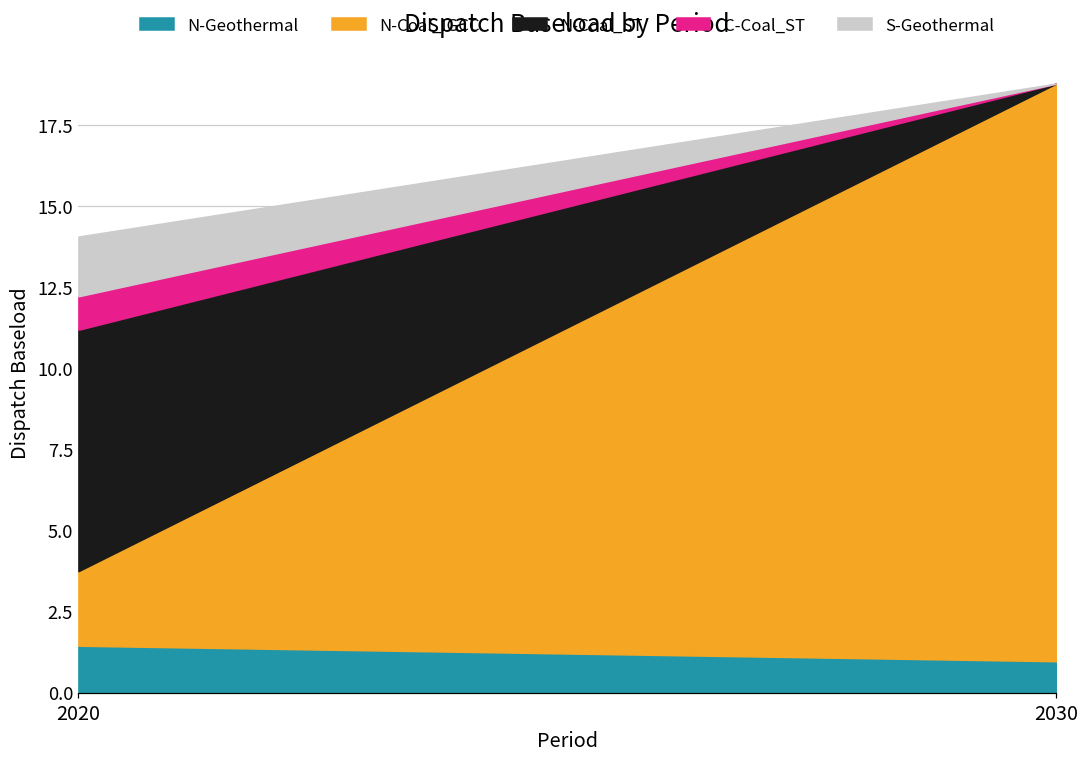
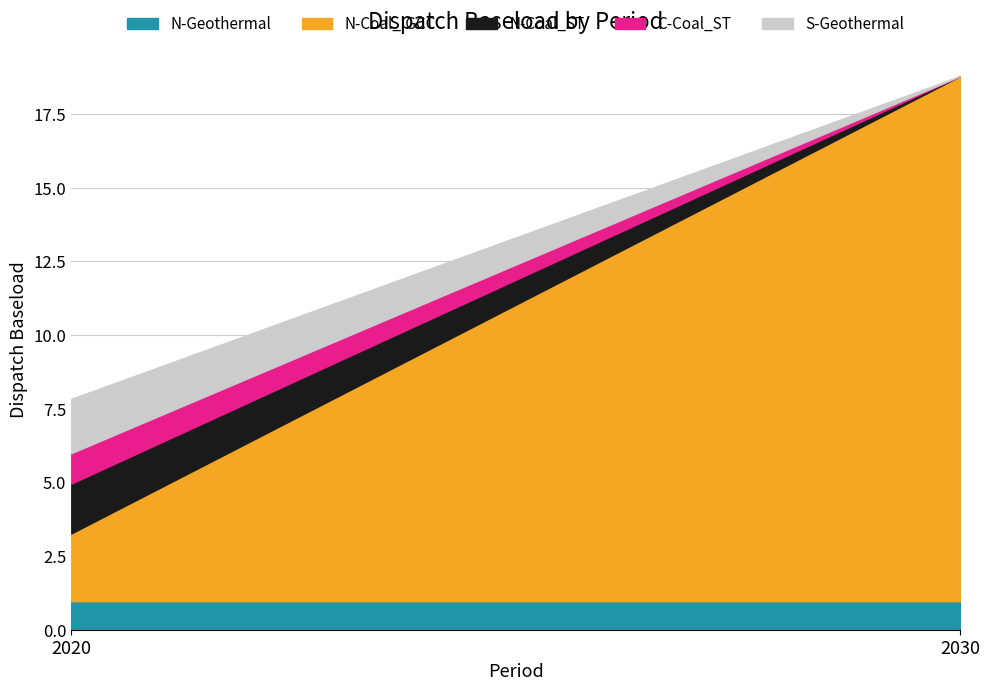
  {
    "N-Geothermal": {
-     "2020": 1.4
+     "2020": 1.0
    },
    "N-Coal_ST": {
-     "2020": 7.4
+     "2020": 1.7
    },
    "S-Geothermal": {
      "2020": 1.8
    }
  }
